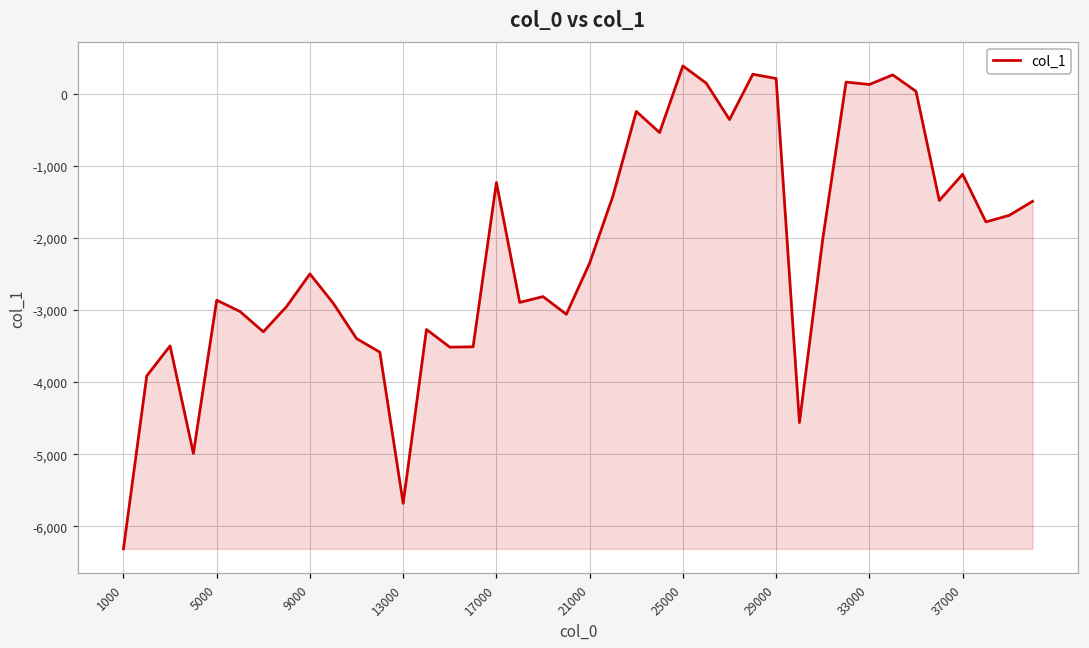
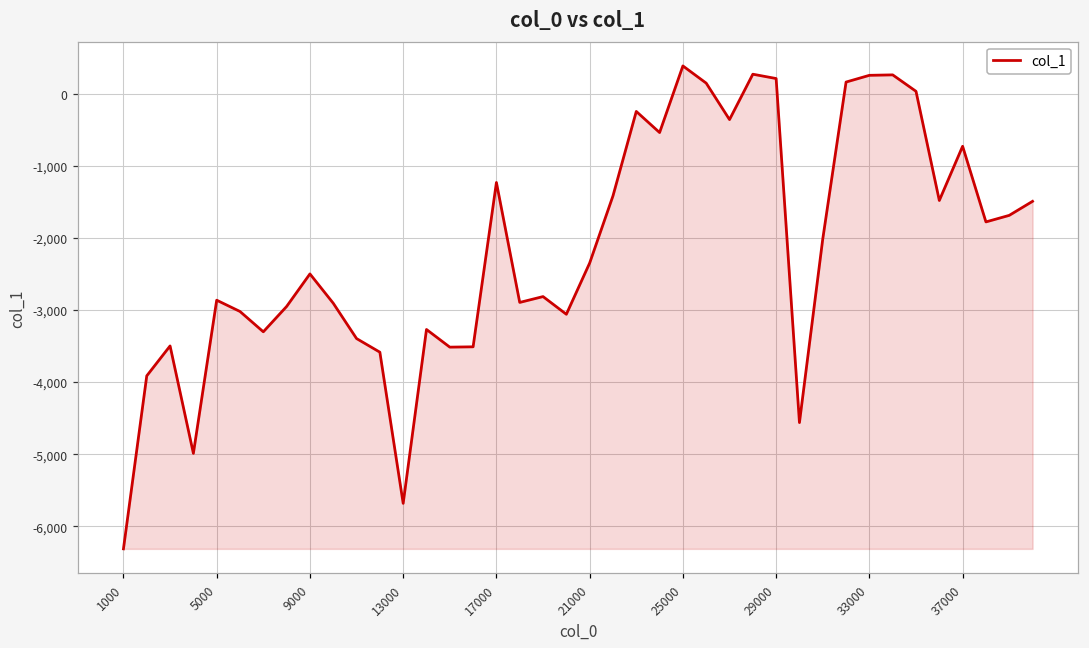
  {
    "1000": "-6,300",
    "5000": "-2,900",
    "9000": "-2,500",
    "13000": "-5,700",
    "17000": "-1,200",
    "21000": "-2,300",
    "25000": "400",
    "29000": "200",
-   "33000": "100",
-   "37000": "-1,100"
+   "33000": "300",
+   "37000": "-700"
  }
